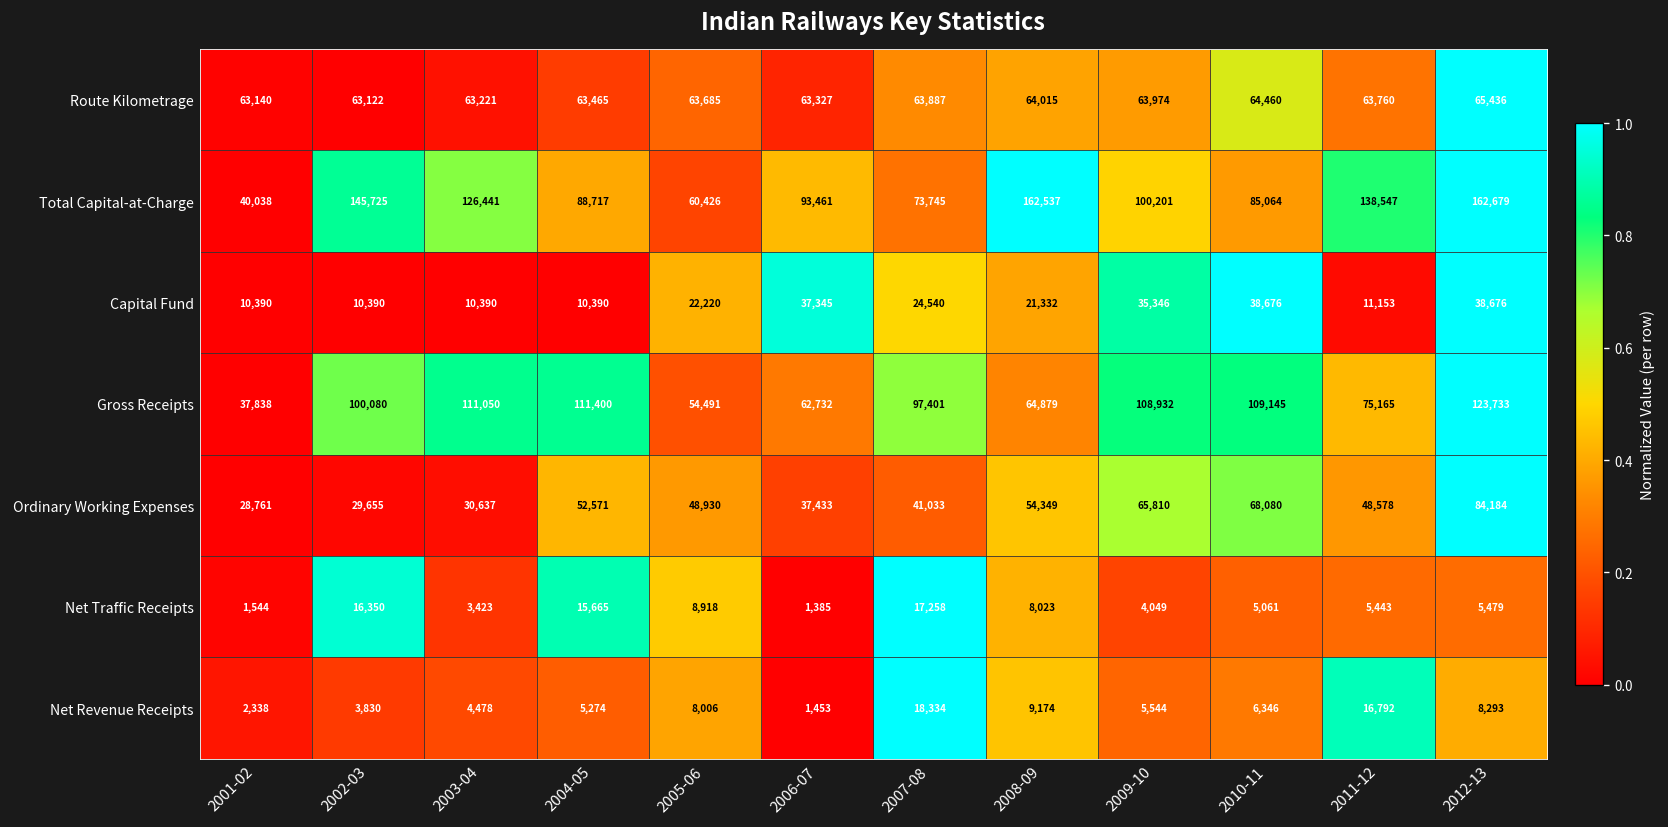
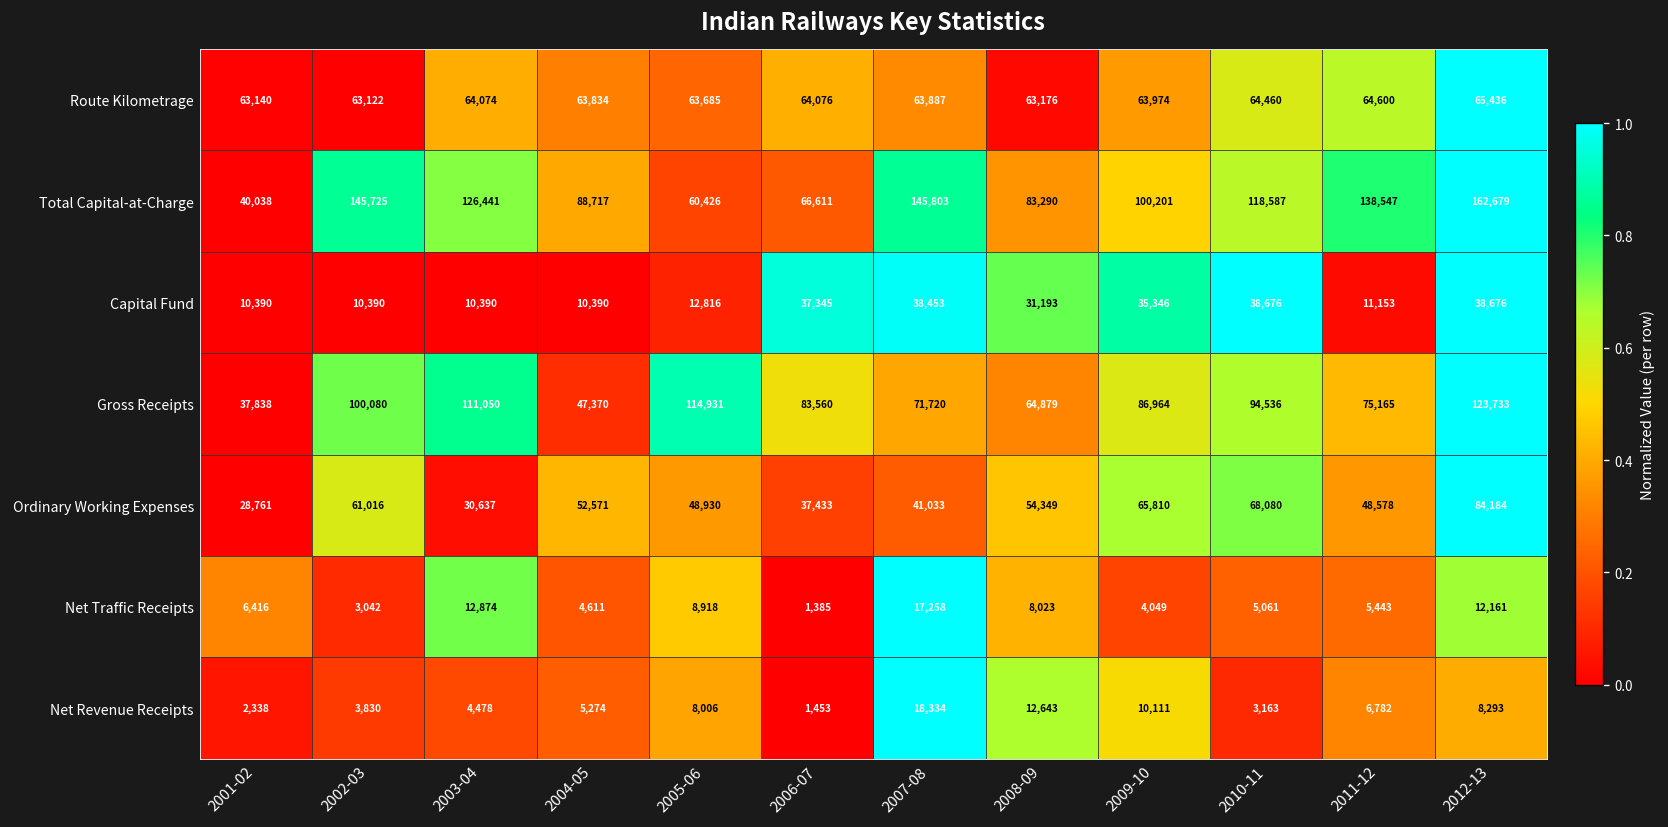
  {
    "Route Kilometrage": {
      "2001-02": "63,140",
      "2002-03": "63,122",
-     "2003-04": "63,221",
-     "2004-05": "63,465",
+     "2003-04": "64,074",
+     "2004-05": "63,834",
      "2005-06": "63,685",
-     "2006-07": "63,327",
+     "2006-07": "64,076",
      "2007-08": "63,887",
-     "2008-09": "64,015",
+     "2008-09": "63,176",
      "2009-10": "63,974",
      "2010-11": "64,460",
-     "2011-12": "63,760",
+     "2011-12": "64,600",
      "2012-13": "65,436"
    },
    "Total Capital-at-Charge": {
      "2001-02": "40,038",
      "2002-03": "145,725",
      "2003-04": "126,441",
      "2004-05": "88,717",
      "2005-06": "60,426",
-     "2006-07": "93,461",
-     "2007-08": "73,745",
-     "2008-09": "162,537",
+     "2006-07": "66,611",
+     "2007-08": "145,803",
+     "2008-09": "83,290",
      "2009-10": "100,201",
-     "2010-11": "85,064",
+     "2010-11": "118,587",
      "2011-12": "138,547",
      "2012-13": "162,679"
    },
    "Capital Fund": {
      "2001-02": "10,390",
      "2002-03": "10,390",
      "2003-04": "10,390",
      "2004-05": "10,390",
-     "2005-06": "22,220",
+     "2005-06": "12,816",
      "2006-07": "37,345",
-     "2007-08": "24,540",
-     "2008-09": "21,332",
+     "2007-08": "38,453",
+     "2008-09": "31,193",
      "2009-10": "35,346",
      "2010-11": "38,676",
      "2011-12": "11,153",
      "2012-13": "38,676"
    },
    "Gross Receipts": {
      "2001-02": "37,838",
      "2002-03": "100,080",
      "2003-04": "111,050",
-     "2004-05": "111,400",
-     "2005-06": "54,491",
-     "2006-07": "62,732",
-     "2007-08": "97,401",
+     "2004-05": "47,370",
+     "2005-06": "114,931",
+     "2006-07": "83,560",
+     "2007-08": "71,720",
      "2008-09": "64,879",
-     "2009-10": "108,932",
-     "2010-11": "109,145",
+     "2009-10": "86,964",
+     "2010-11": "94,536",
      "2011-12": "75,165",
      "2012-13": "123,733"
    },
    "Ordinary Working Expenses": {
      "2001-02": "28,761",
-     "2002-03": "29,655",
+     "2002-03": "61,016",
      "2003-04": "30,637",
      "2004-05": "52,571",
      "2005-06": "48,930",
      "2006-07": "37,433",
      "2007-08": "41,033",
      "2008-09": "54,349",
      "2009-10": "65,810",
      "2010-11": "68,080",
      "2011-12": "48,578",
      "2012-13": "84,184"
    },
    "Net Traffic Receipts": {
-     "2001-02": "1,544",
-     "2002-03": "16,350",
-     "2003-04": "3,423",
-     "2004-05": "15,665",
+     "2001-02": "6,416",
+     "2002-03": "3,042",
+     "2003-04": "12,874",
+     "2004-05": "4,611",
      "2005-06": "8,918",
      "2006-07": "1,385",
      "2007-08": "17,258",
      "2008-09": "8,023",
      "2009-10": "4,049",
      "2010-11": "5,061",
      "2011-12": "5,443",
-     "2012-13": "5,479"
+     "2012-13": "12,161"
    },
    "Net Revenue Receipts": {
      "2001-02": "2,338",
      "2002-03": "3,830",
      "2003-04": "4,478",
      "2004-05": "5,274",
      "2005-06": "8,006",
      "2006-07": "1,453",
      "2007-08": "18,334",
-     "2008-09": "9,174",
-     "2009-10": "5,544",
-     "2010-11": "6,346",
-     "2011-12": "16,792",
+     "2008-09": "12,643",
+     "2009-10": "10,111",
+     "2010-11": "3,163",
+     "2011-12": "6,782",
      "2012-13": "8,293"
    }
  }
